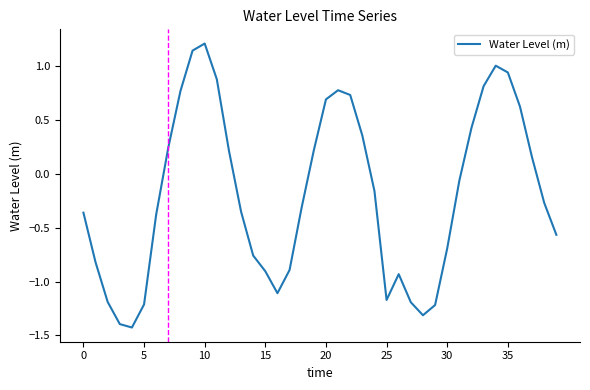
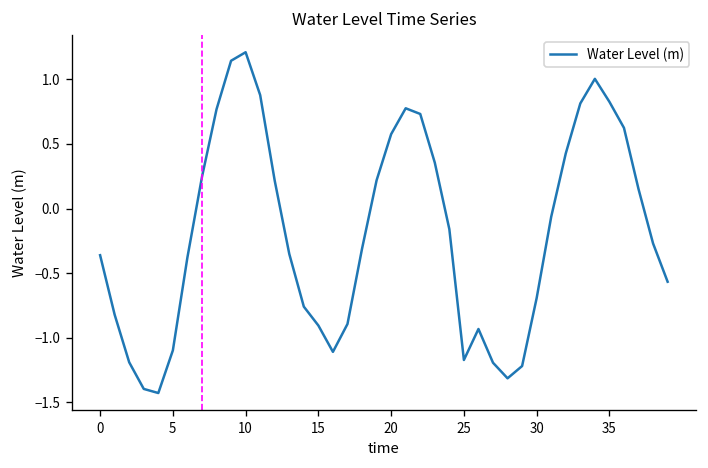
  {
    "0": -0.36,
-   "5": -1.21,
+   "5": -1.10,
    "10": 1.21,
    "15": -0.90,
-   "20": 0.69,
+   "20": 0.58,
    "25": -1.17,
    "30": -0.69,
-   "35": 0.94
+   "35": 0.83
  }
